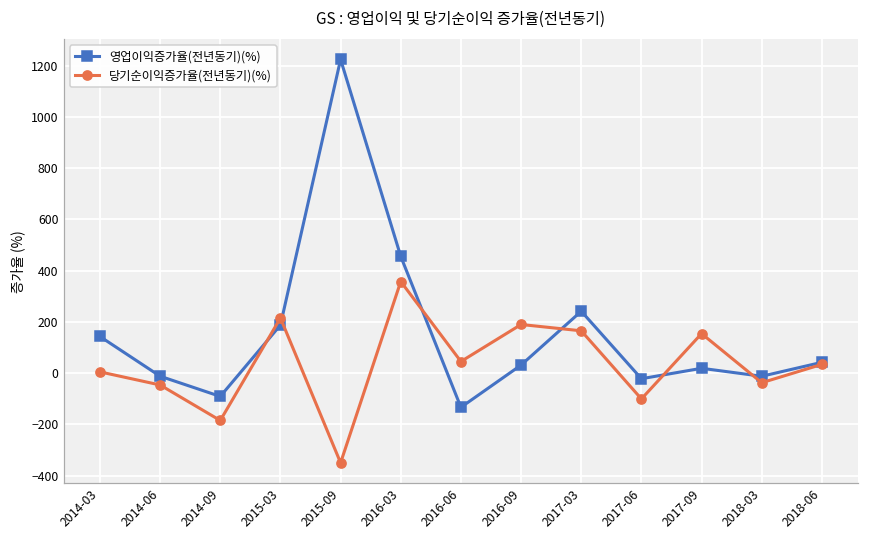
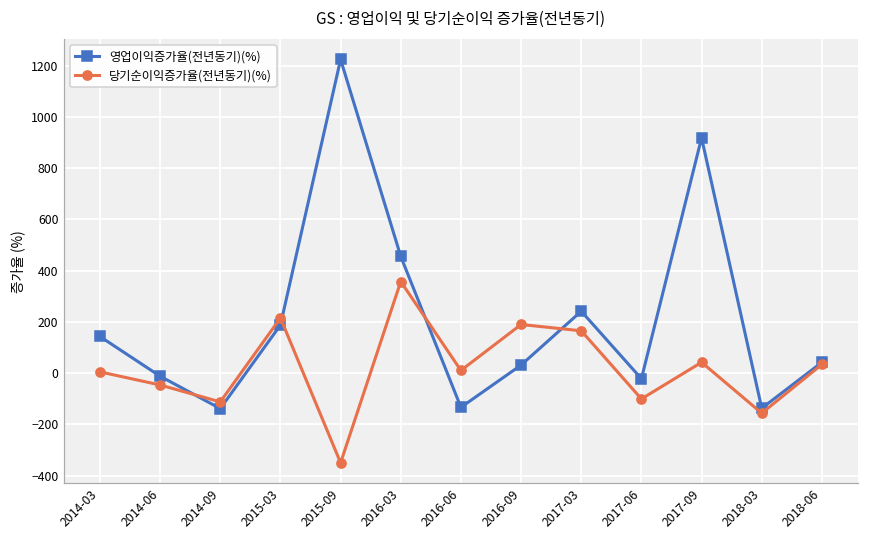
  {
    "영업이익증가율(전년동기)(%)": {
      "2014-03": 140,
      "2014-06": -10,
-     "2014-09": -90,
+     "2014-09": -140,
      "2015-03": 190,
      "2015-09": 1220,
      "2016-03": 460,
      "2016-06": -130,
      "2016-09": 30,
      "2017-03": 240,
      "2017-06": -20,
-     "2017-09": 20,
-     "2018-03": -10
+     "2017-09": 920,
+     "2018-03": -140
    },
    "당기순이익증가율(전년동기)(%)": {
      "2014-03": 0,
      "2014-06": -50,
-     "2014-09": -180,
+     "2014-09": -110,
      "2015-03": 220,
      "2015-09": -350,
      "2016-03": 360,
-     "2016-06": 50,
+     "2016-06": 10,
      "2016-09": 190,
      "2017-03": 170,
      "2017-06": -100,
-     "2017-09": 150,
-     "2018-03": -40
+     "2017-09": 40,
+     "2018-03": -160
    }
  }
